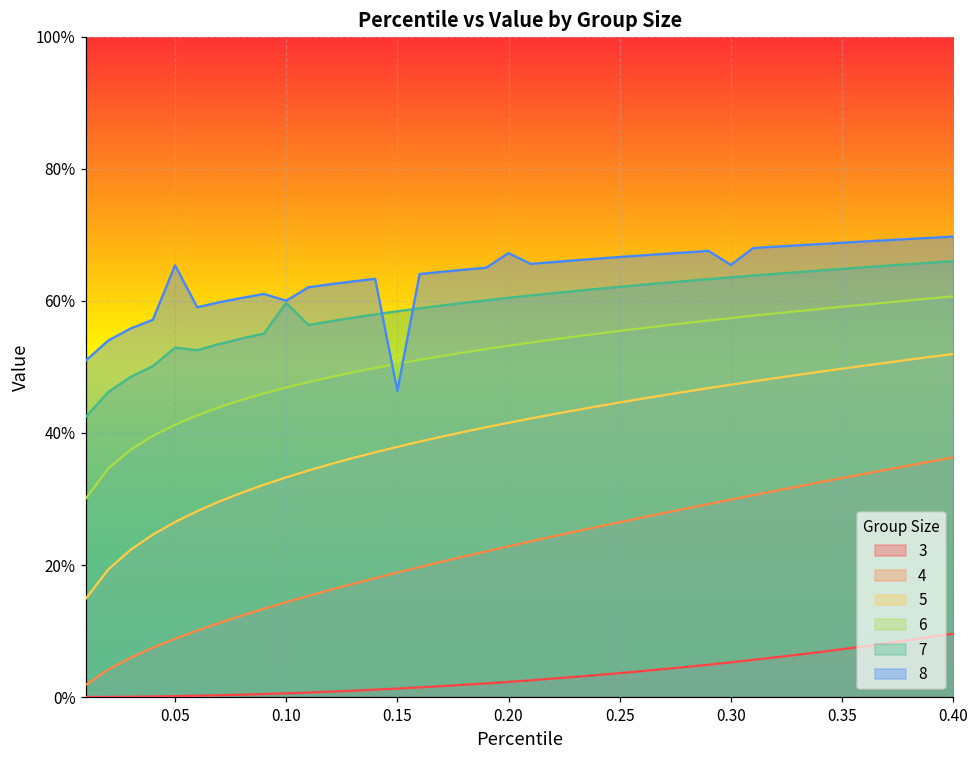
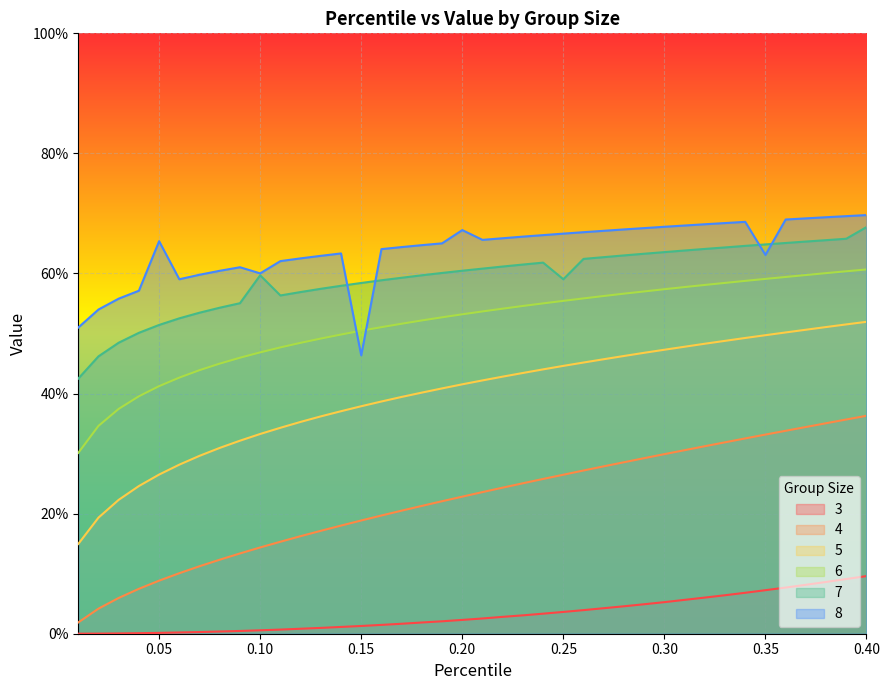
  {
    "7": {
-     "0.05": "53%",
+     "0.05": "51%",
      "0.15": "58%",
      "0.20": "60%",
-     "0.25": "62%",
+     "0.25": "59%",
      "0.30": "64%",
      "0.35": "65%",
-     "0.40": "66%"
+     "0.40": "68%"
    },
    "8": {
      "0.05": "65%",
      "0.15": "46%",
      "0.20": "67%",
      "0.25": "67%",
-     "0.30": "65%",
-     "0.35": "69%",
+     "0.30": "68%",
+     "0.35": "63%",
      "0.40": "70%"
    }
  }
